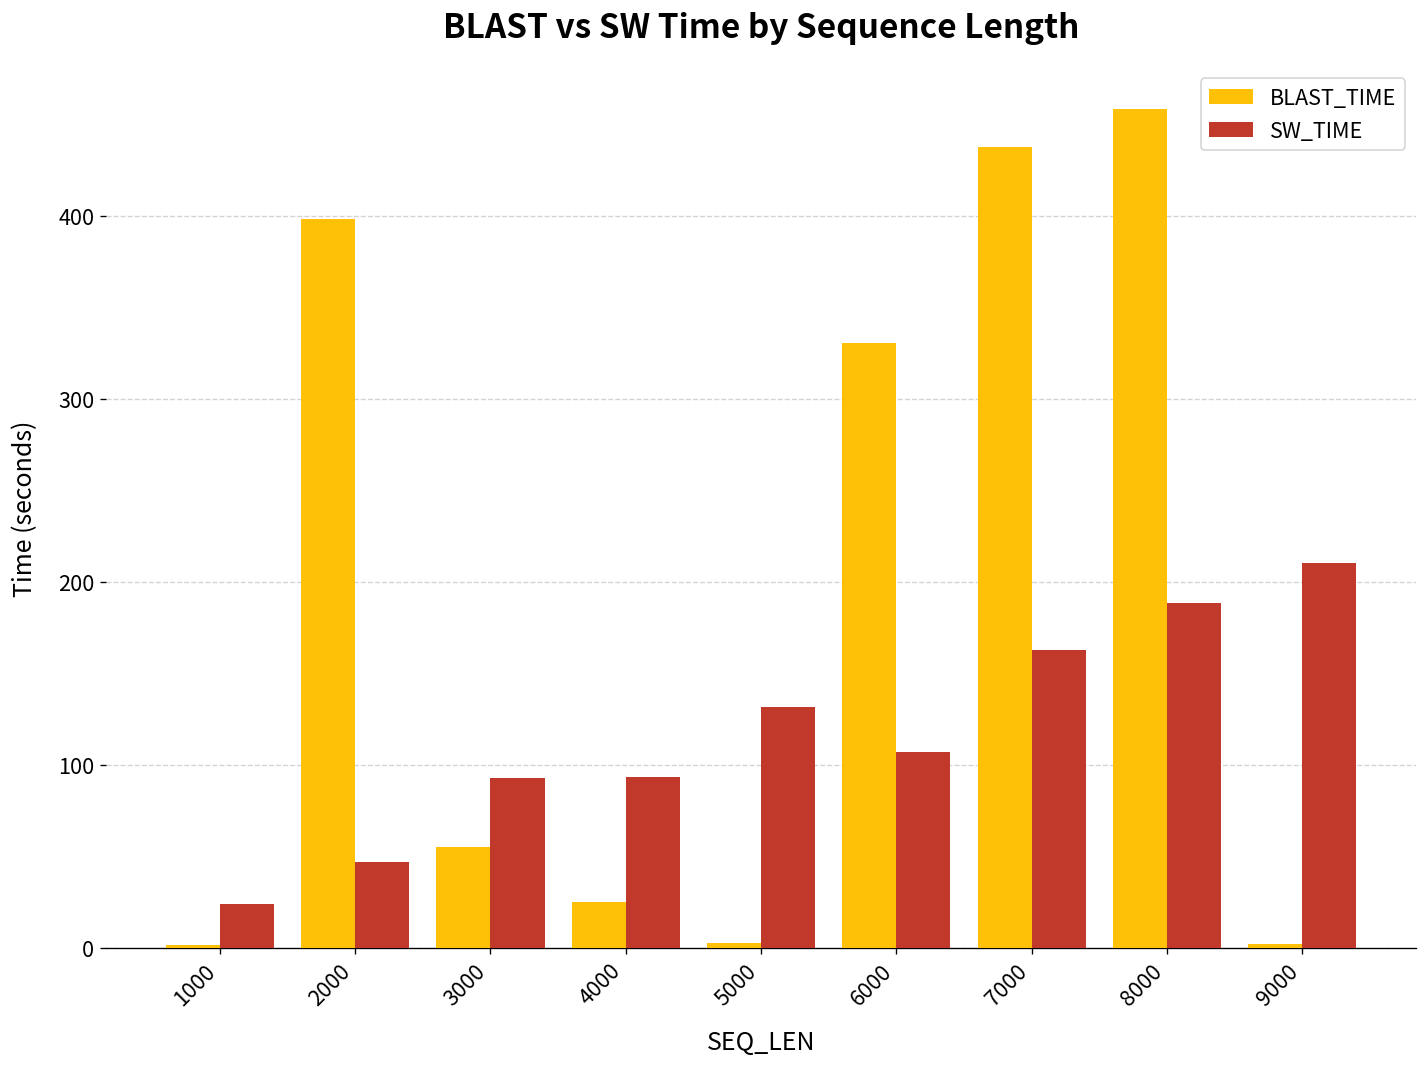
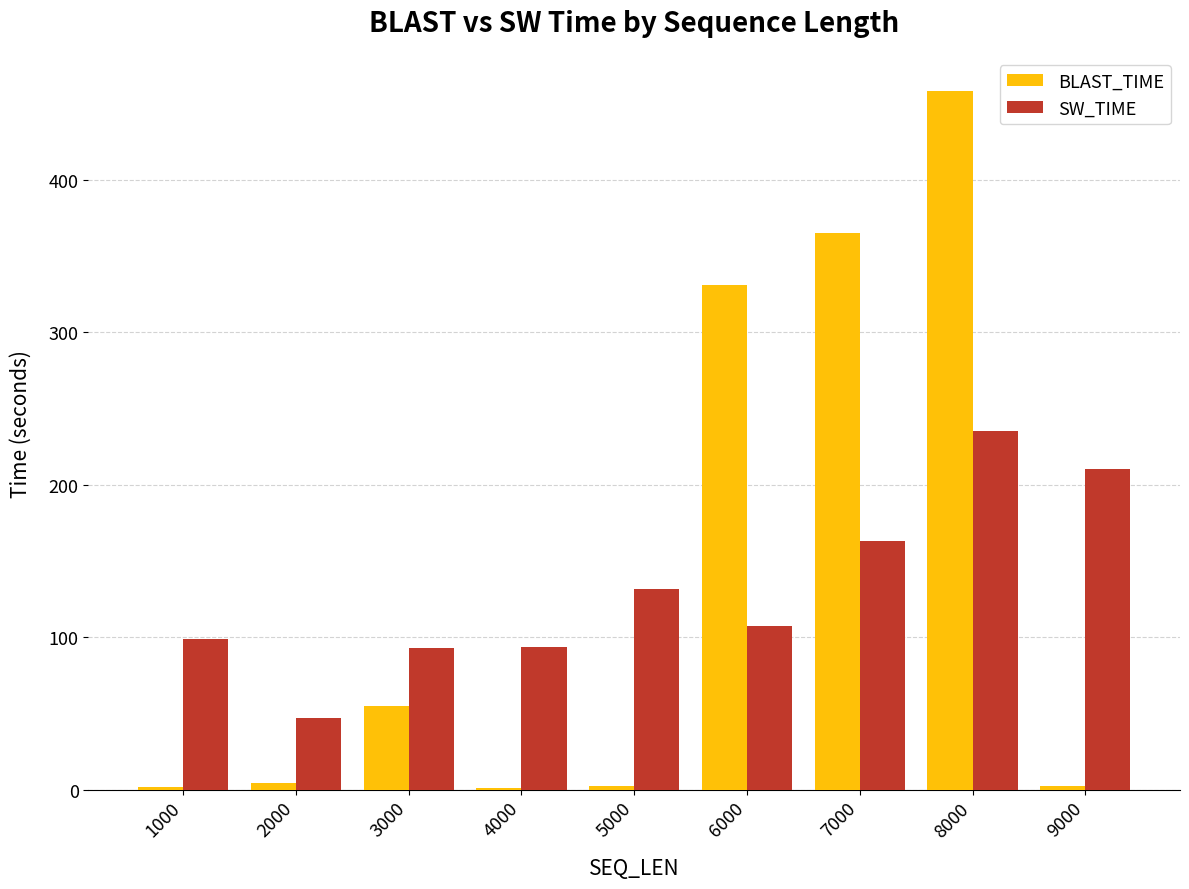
  {
    "BLAST_TIME": {
-     "2000": 398,
+     "2000": 4,
      "3000": 55,
-     "4000": 25,
+     "4000": 1,
      "5000": 2,
      "6000": 331,
-     "7000": 438,
+     "7000": 365,
      "8000": 458,
      "9000": 2
    },
    "SW_TIME": {
-     "1000": 24,
+     "1000": 99,
      "2000": 47,
      "3000": 93,
      "4000": 93,
      "5000": 132,
      "6000": 107,
      "7000": 163,
-     "8000": 188,
+     "8000": 235,
      "9000": 210
    }
  }
